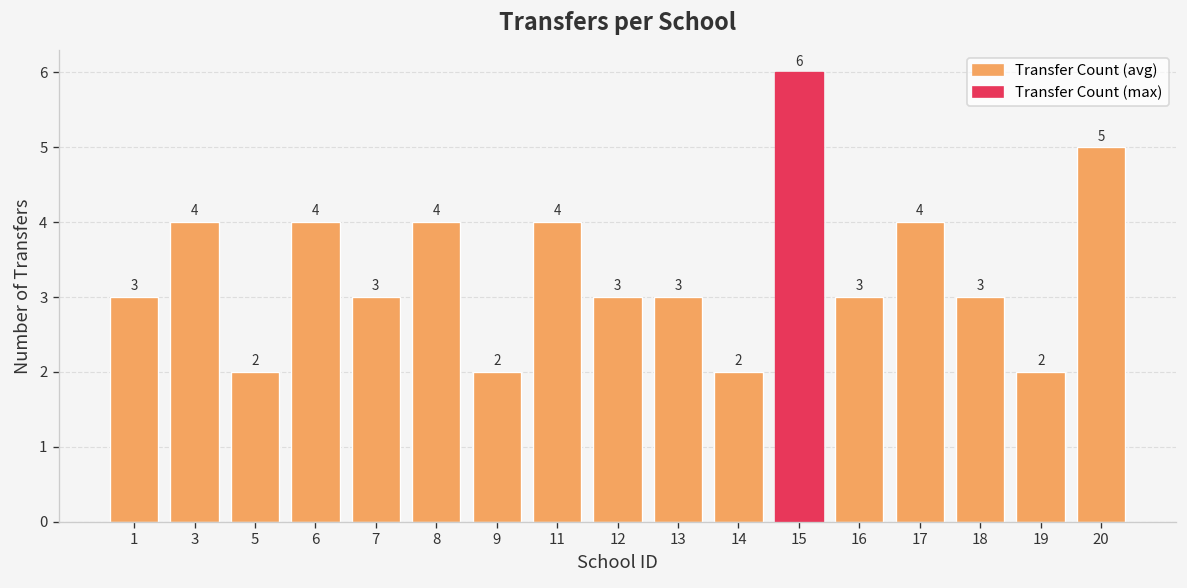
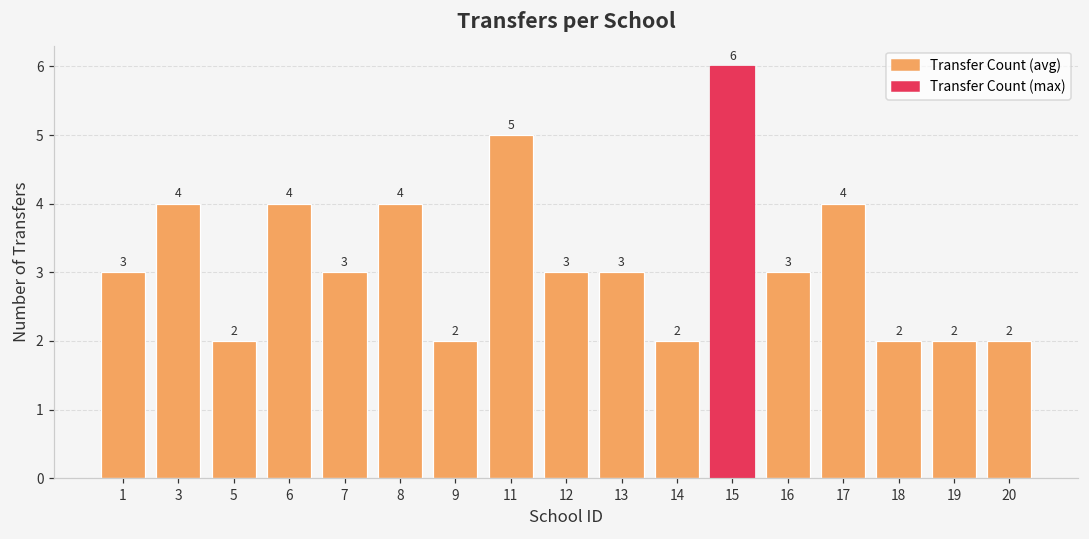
  {
    "1": 3,
    "3": 4,
    "5": 2,
    "6": 4,
    "7": 3,
    "8": 4,
    "9": 2,
-   "11": 4,
+   "11": 5,
    "12": 3,
    "13": 3,
    "14": 2,
    "15": 6,
    "16": 3,
    "17": 4,
-   "18": 3,
+   "18": 2,
    "19": 2,
-   "20": 5
+   "20": 2
  }
